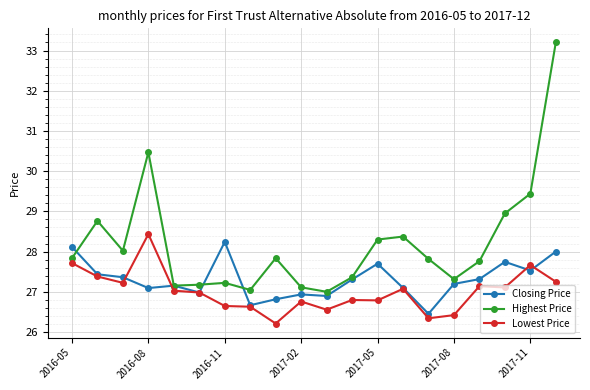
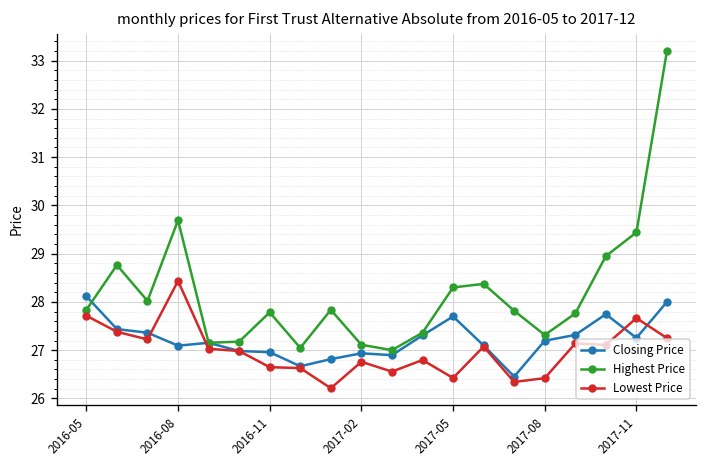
  {
    "Closing Price": {
      "2016-05": 28.1,
      "2016-08": 27.1,
-     "2016-11": 28.2,
+     "2016-11": 27.0,
      "2017-02": 26.9,
      "2017-05": 27.7,
      "2017-08": 27.2,
-     "2017-11": 27.5
+     "2017-11": 27.3
    },
    "Highest Price": {
      "2016-05": 27.8,
-     "2016-08": 30.5,
-     "2016-11": 27.2,
+     "2016-08": 29.7,
+     "2016-11": 27.8,
      "2017-02": 27.1,
      "2017-05": 28.3,
      "2017-08": 27.3,
      "2017-11": 29.4
    },
    "Lowest Price": {
      "2016-05": 27.7,
      "2016-08": 28.4,
      "2016-11": 26.6,
      "2017-02": 26.8,
-     "2017-05": 26.8,
+     "2017-05": 26.4,
      "2017-08": 26.4,
      "2017-11": 27.7
    }
  }
